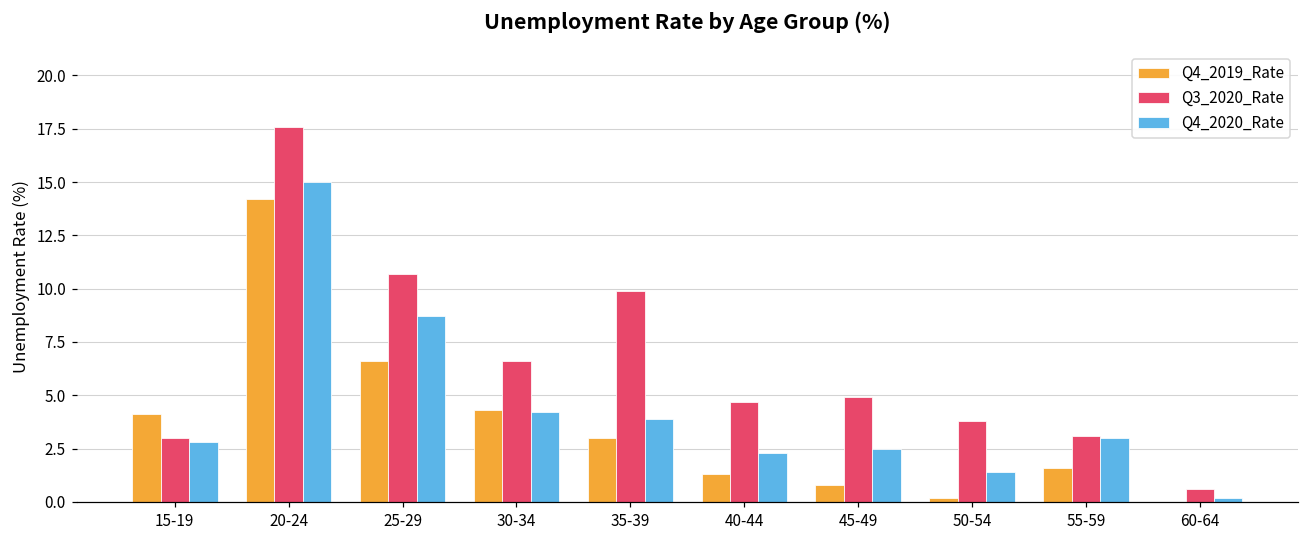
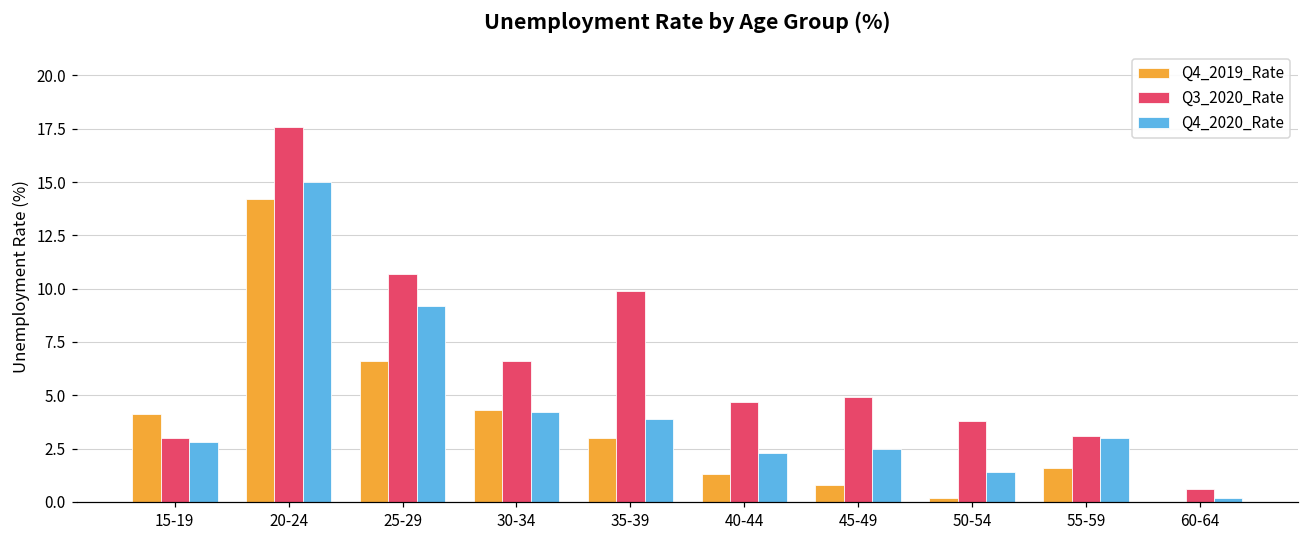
  {
    "Q4_2019_Rate": {
      "15-19": 4.1,
      "20-24": 14.2,
      "25-29": 6.6,
      "30-34": 4.3,
      "35-39": 3.0,
      "40-44": 1.3,
      "45-49": 0.8,
      "50-54": 0.2,
      "55-59": 1.6,
      "60-64": 0.0
    },
    "Q3_2020_Rate": {
      "15-19": 3.0,
      "20-24": 17.6,
      "25-29": 10.7,
      "30-34": 6.6,
      "35-39": 9.9,
      "40-44": 4.7,
      "45-49": 4.9,
      "50-54": 3.8,
      "55-59": 3.1,
      "60-64": 0.6
    },
    "Q4_2020_Rate": {
      "15-19": 2.8,
      "20-24": 15.0,
-     "25-29": 8.7,
+     "25-29": 9.2,
      "30-34": 4.2,
      "35-39": 3.9,
      "40-44": 2.3,
      "45-49": 2.5,
      "50-54": 1.4,
      "55-59": 3.0,
      "60-64": 0.2
    }
  }
